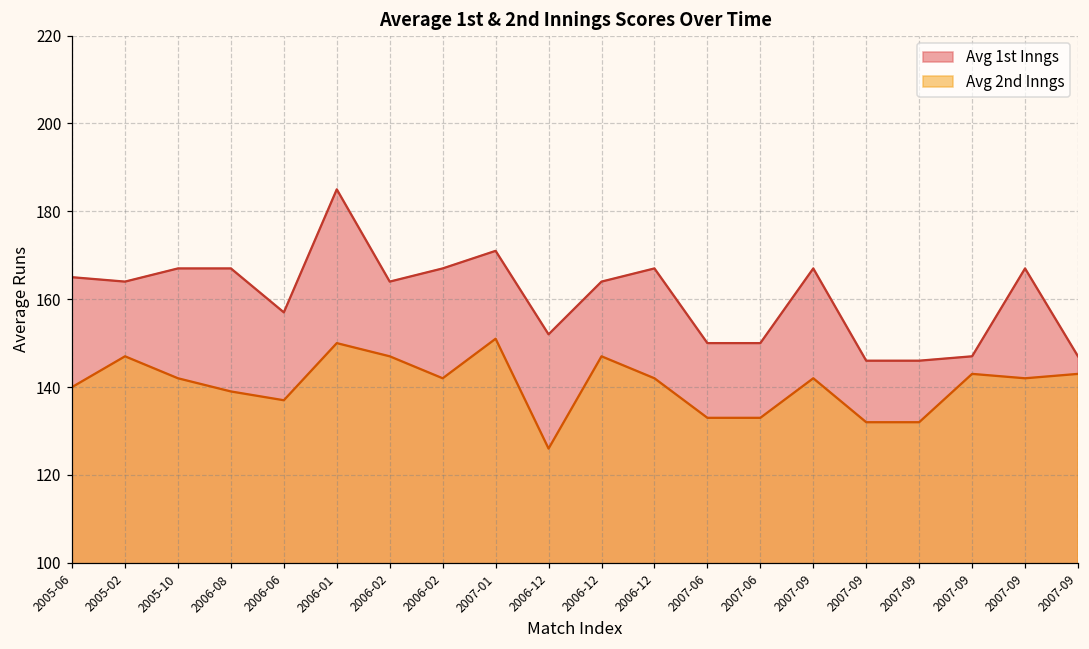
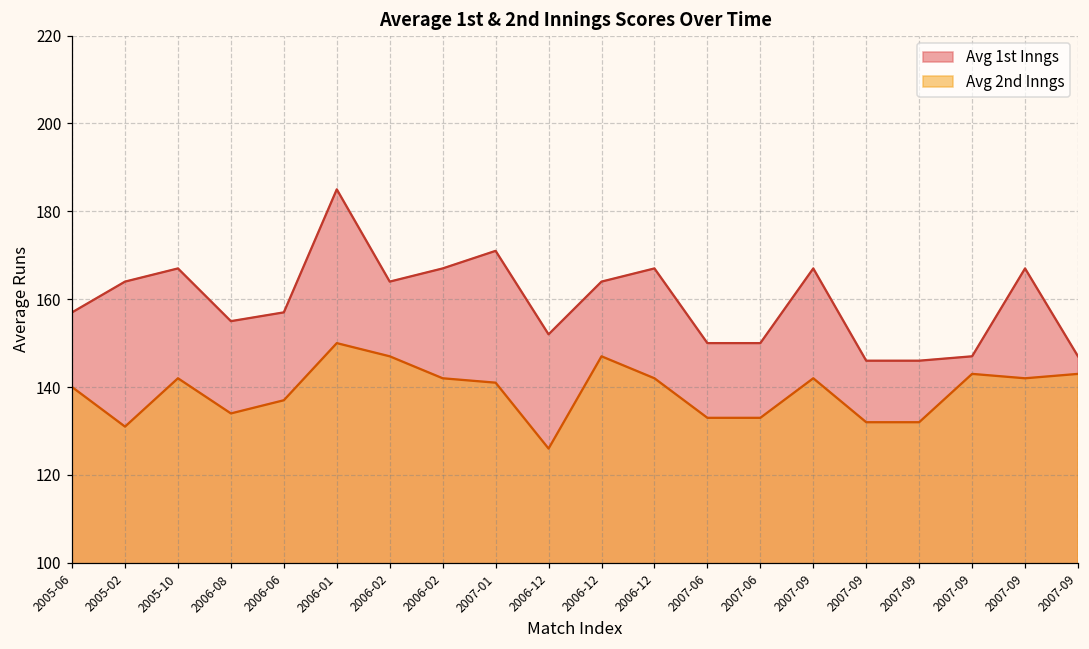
  {
    "Avg 1st Inngs": {
-     "2005-06": 165,
+     "2005-06": 157,
      "2005-02": 164,
      "2005-10": 167,
-     "2006-08": 167,
+     "2006-08": 155,
      "2006-06": 157,
      "2006-01": 185,
      "2007-01": 171
    },
    "Avg 2nd Inngs": {
      "2005-06": 140,
-     "2005-02": 147,
+     "2005-02": 131,
      "2005-10": 142,
-     "2006-08": 139,
+     "2006-08": 134,
      "2006-06": 137,
      "2006-01": 150,
-     "2007-01": 151
+     "2007-01": 141
    }
  }
